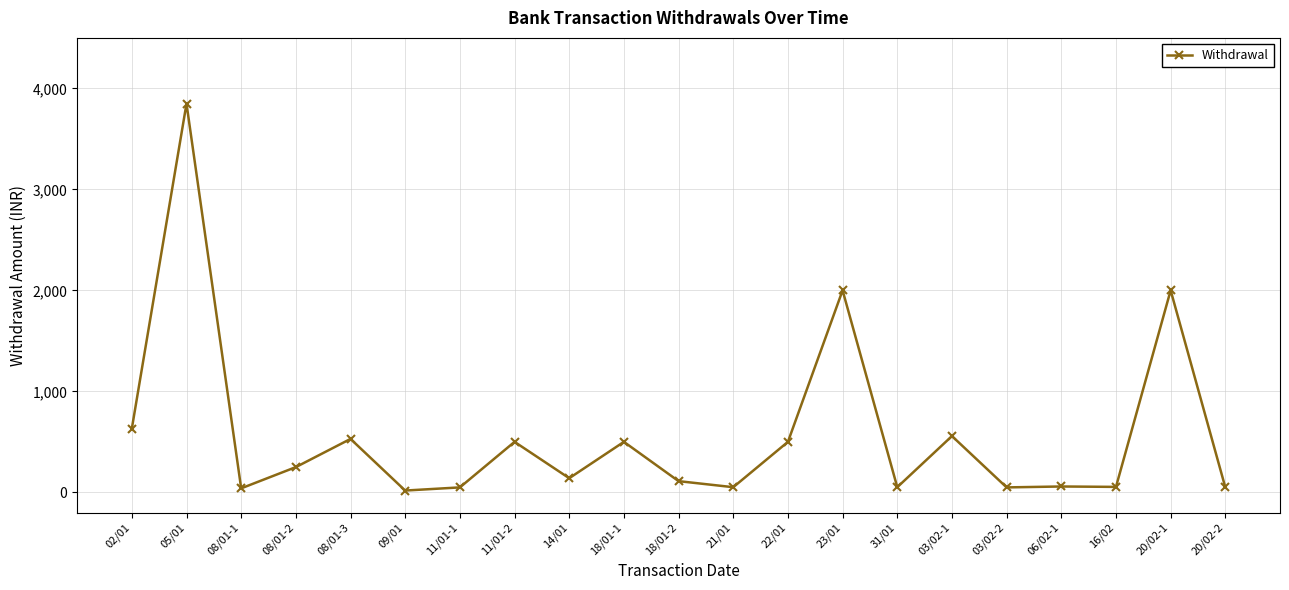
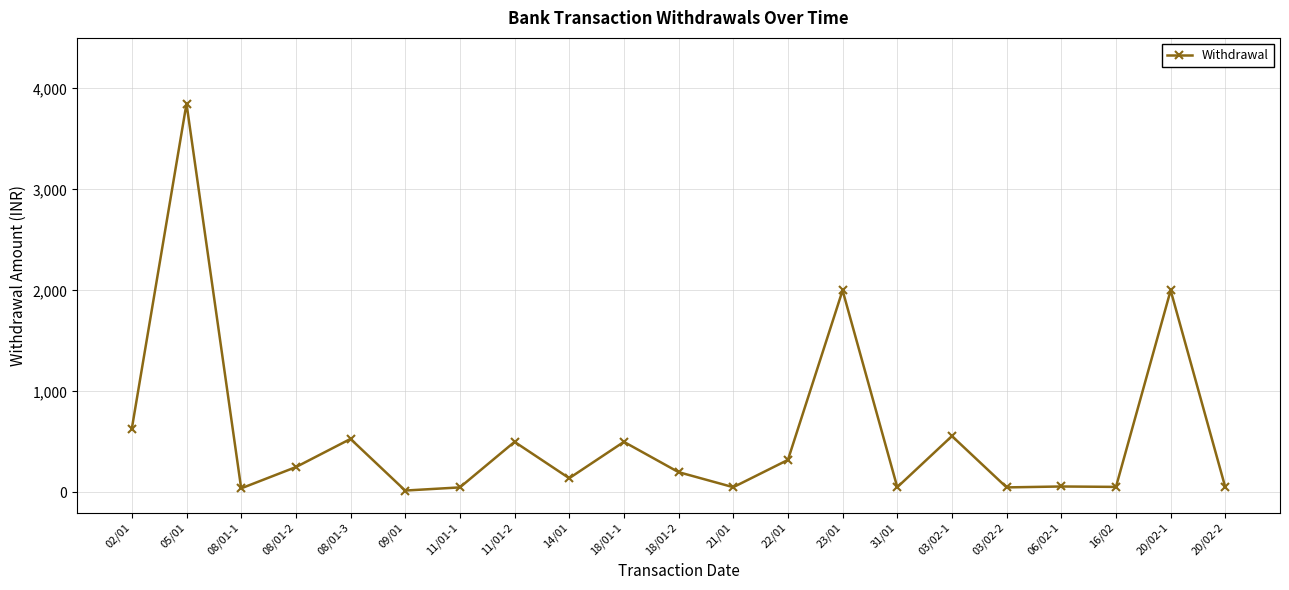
  {
    "02/01": "630",
    "05/01": "3,850",
    "08/01-1": "40",
    "08/01-2": "250",
    "08/01-3": "530",
    "09/01": "20",
    "11/01-1": "50",
    "11/01-2": "500",
    "14/01": "140",
    "18/01-1": "500",
-   "18/01-2": "110",
+   "18/01-2": "200",
    "21/01": "50",
-   "22/01": "500",
+   "22/01": "320",
    "23/01": "2,000",
    "31/01": "50",
    "03/02-1": "560",
    "03/02-2": "50",
    "06/02-1": "60",
    "16/02": "50",
    "20/02-1": "2,000",
    "20/02-2": "50"
  }
